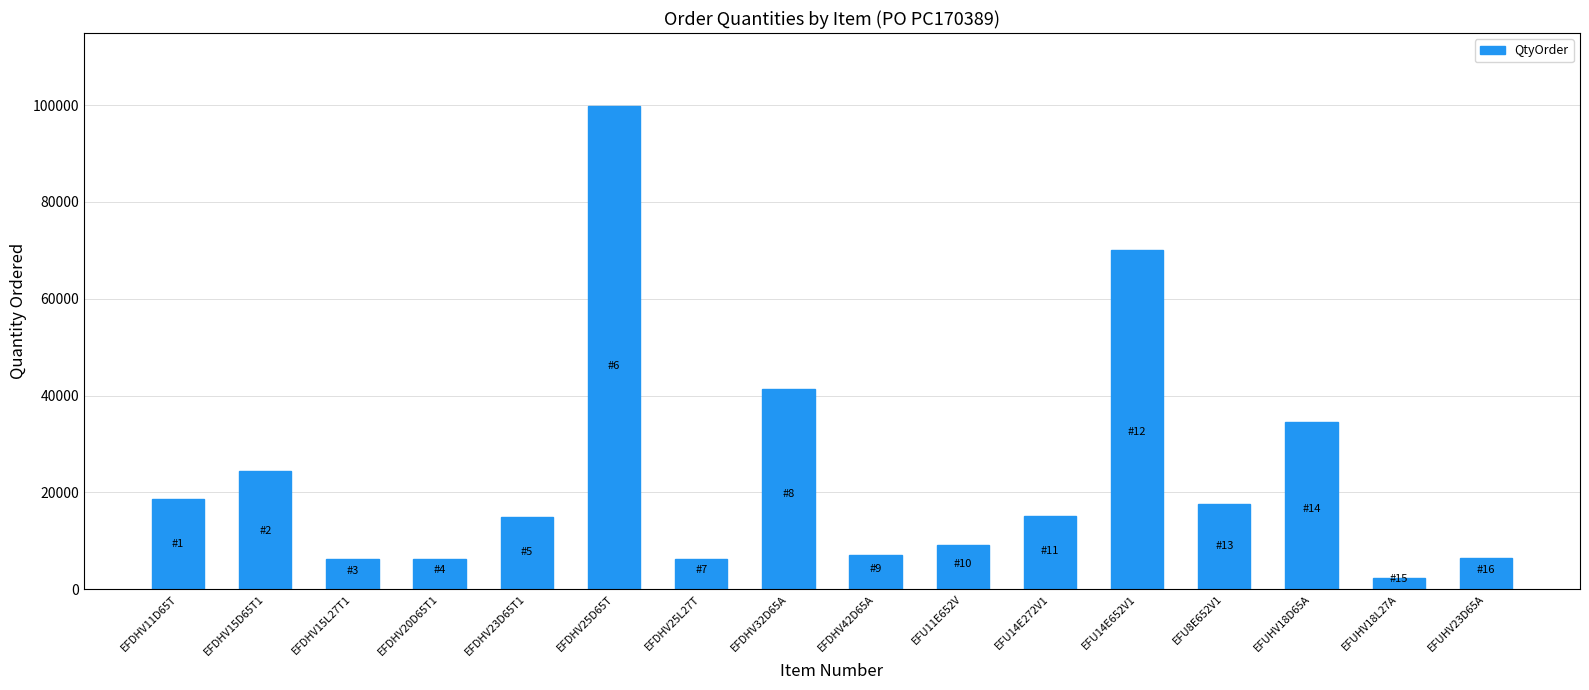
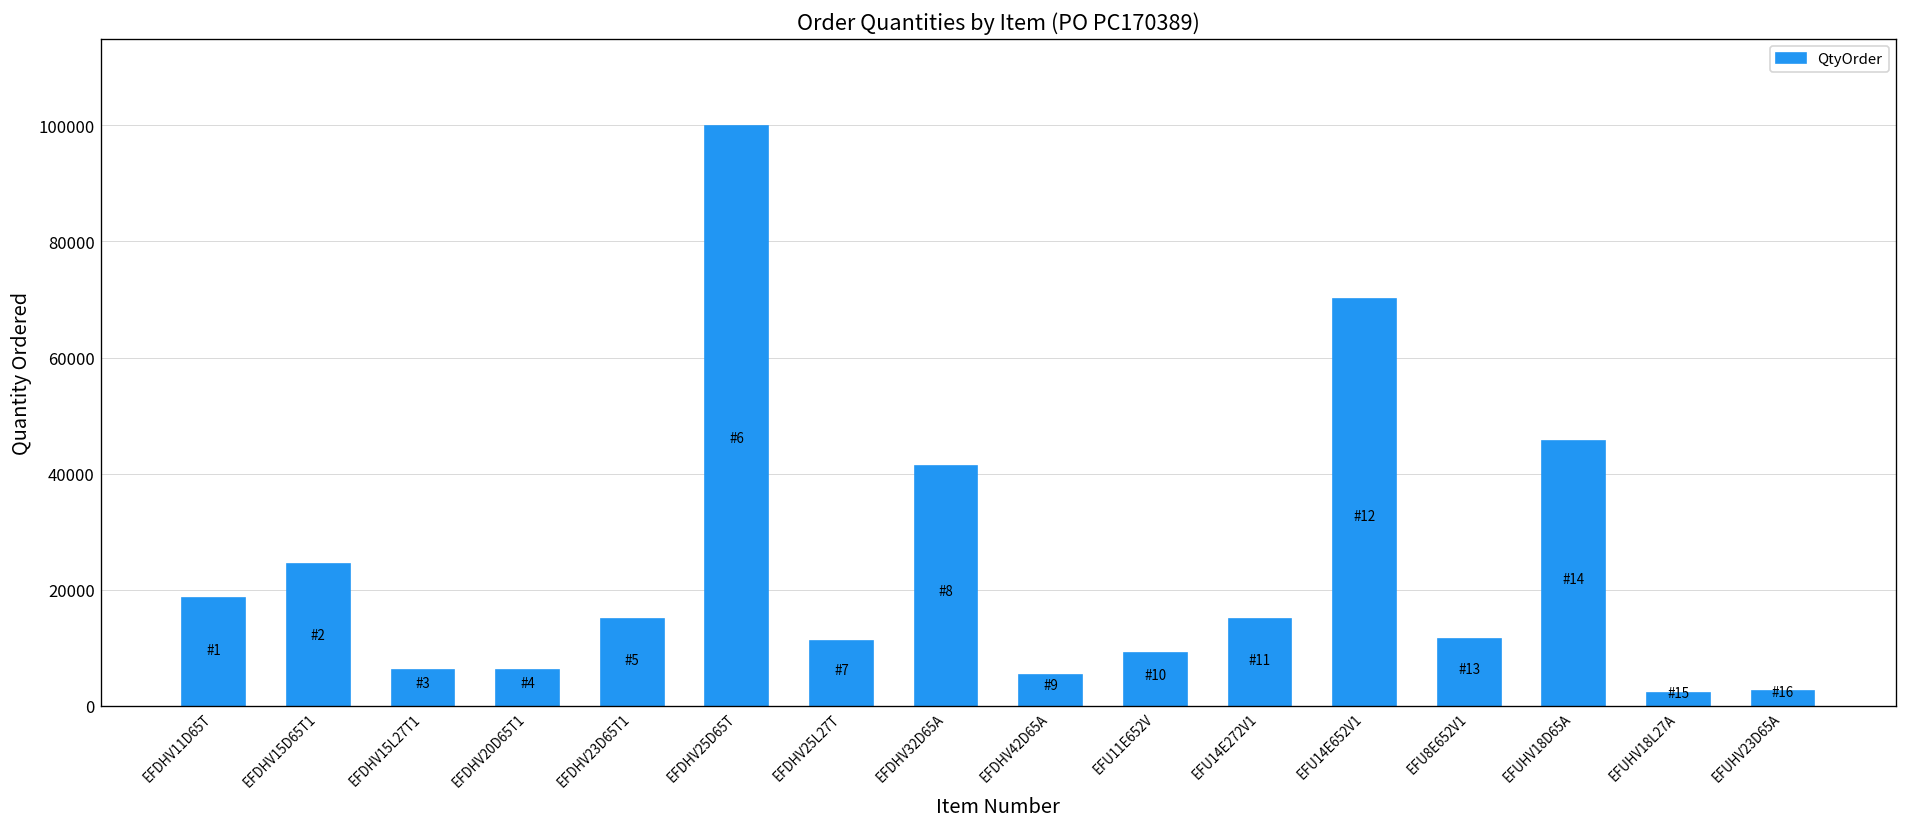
  {
-   "EFDHV25L27T": 6000,
-   "EFDHV42D65A": 7000,
-   "EFU8E652V1": 18000,
-   "EFUHV18D65A": 35000,
-   "EFUHV23D65A": 7000
+   "EFDHV25L27T": 11000,
+   "EFDHV42D65A": 5000,
+   "EFU8E652V1": 12000,
+   "EFUHV18D65A": 46000,
+   "EFUHV23D65A": 3000
  }
